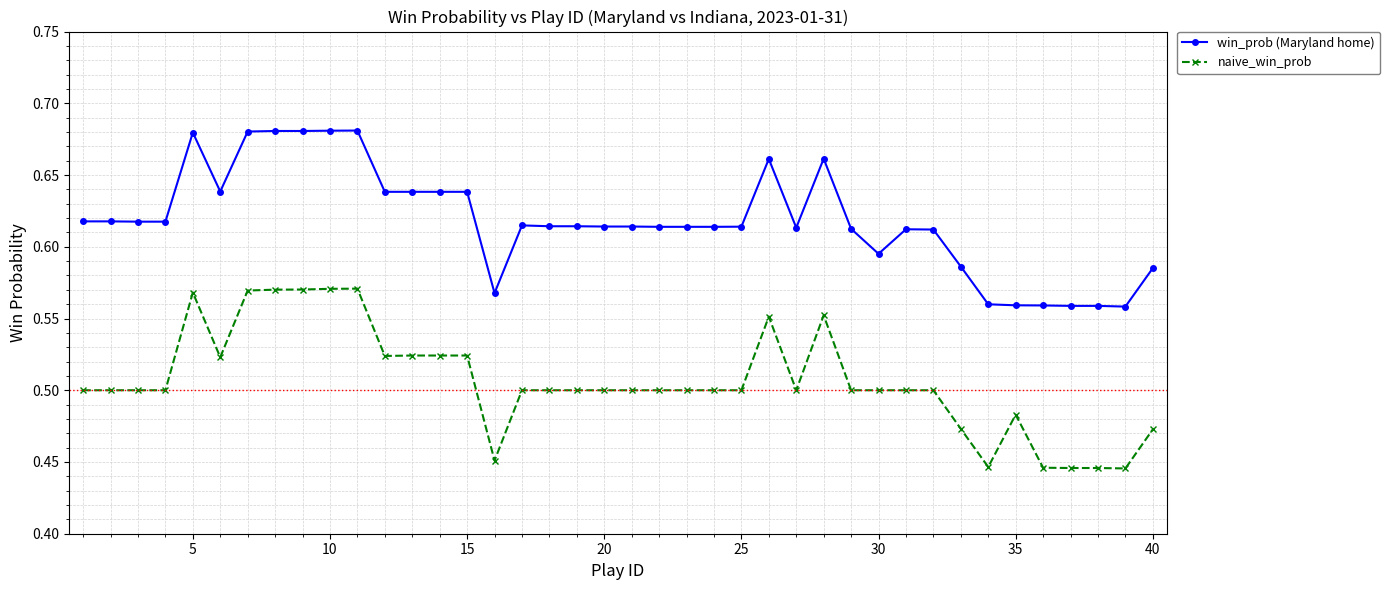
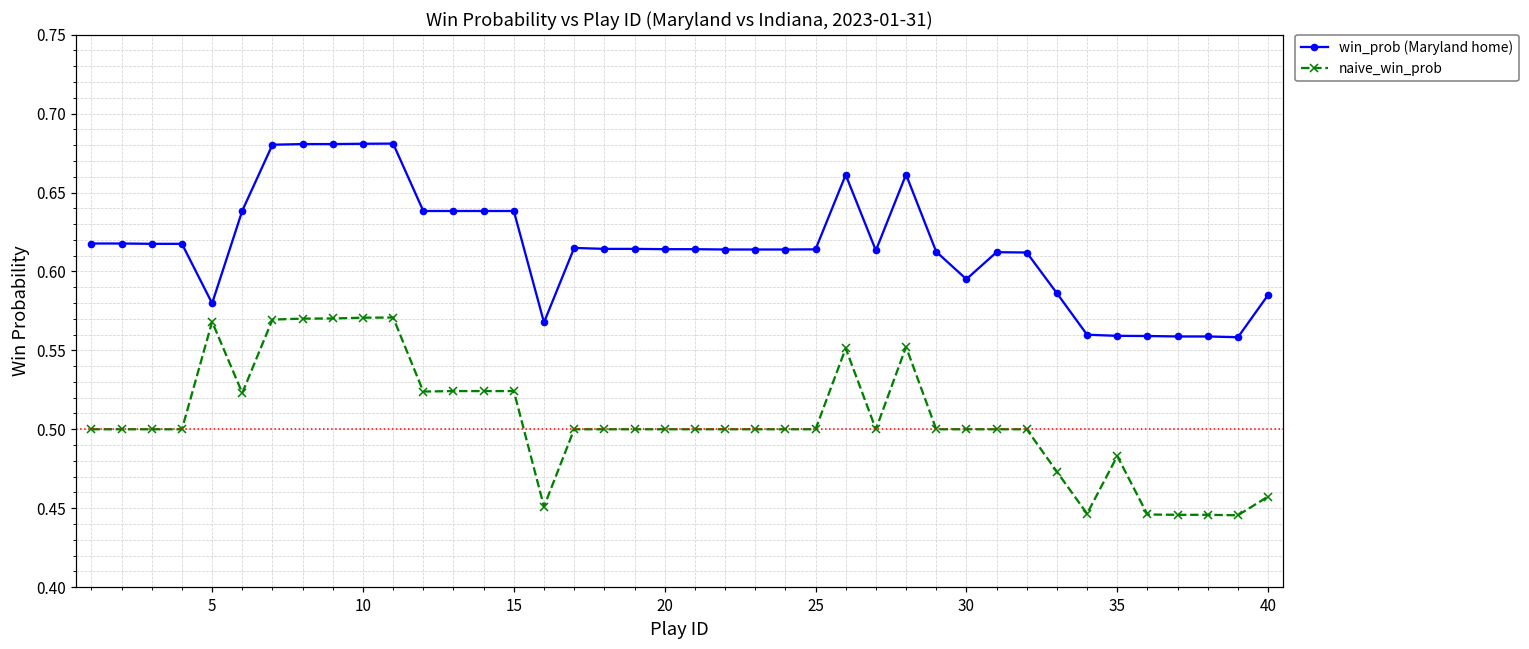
  {
    "win_prob (Maryland home)": {
-     "5": 0.680,
+     "5": 0.580,
      "10": 0.681,
      "15": 0.638,
      "20": 0.614,
      "25": 0.614,
      "30": 0.595,
      "35": 0.559,
      "40": 0.585
    },
    "naive_win_prob": {
      "5": 0.568,
      "10": 0.571,
      "15": 0.524,
      "20": 0.500,
      "25": 0.500,
      "30": 0.500,
      "35": 0.483,
-     "40": 0.473
+     "40": 0.457
    }
  }
